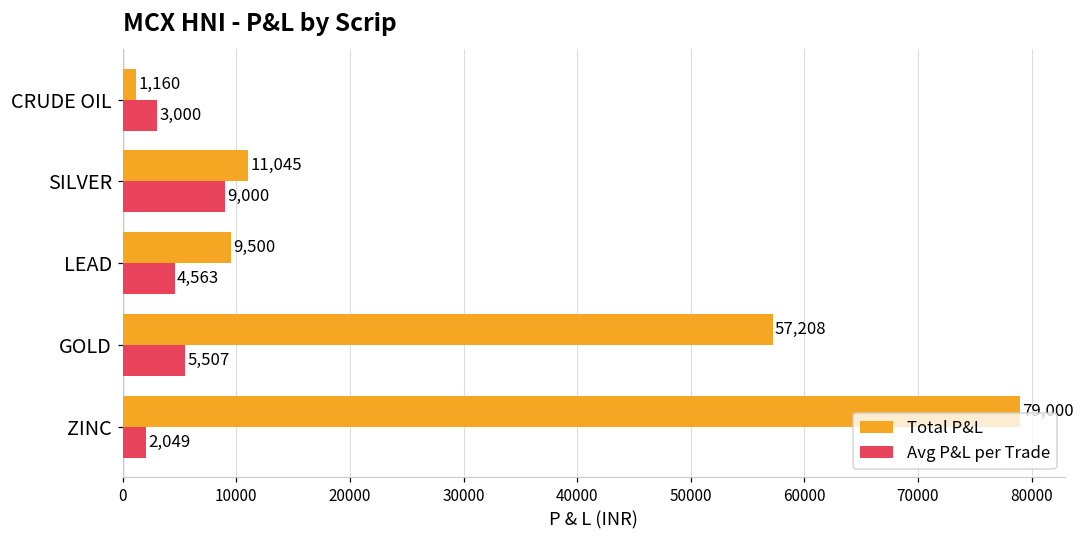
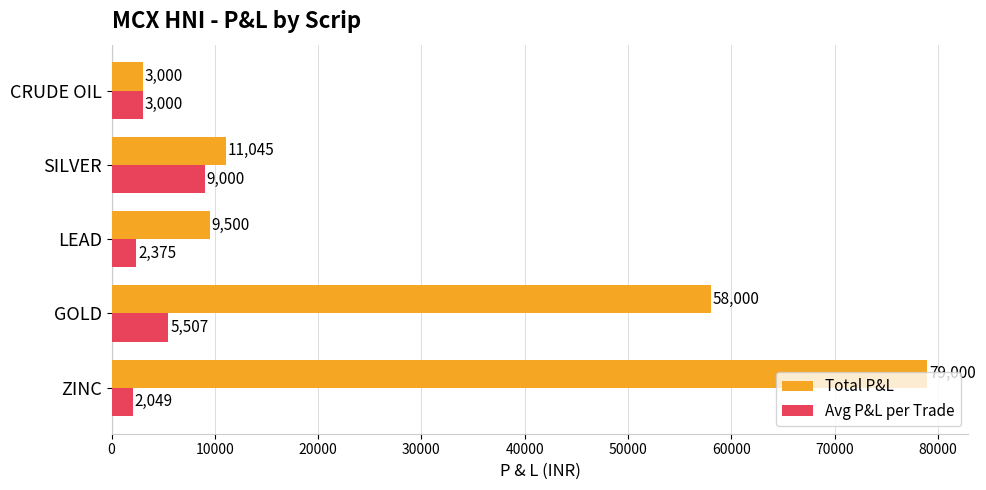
  {
    "Total P&L": {
-     "CRUDE OIL": "1,160",
+     "CRUDE OIL": "3,000",
      "SILVER": "11,045",
      "LEAD": "9,500",
-     "GOLD": "57,208"
+     "GOLD": "58,000"
    },
    "Avg P&L per Trade": {
      "CRUDE OIL": "3,000",
      "SILVER": "9,000",
-     "LEAD": "4,563",
+     "LEAD": "2,375",
      "GOLD": "5,507",
      "ZINC": "2,049"
    }
  }
